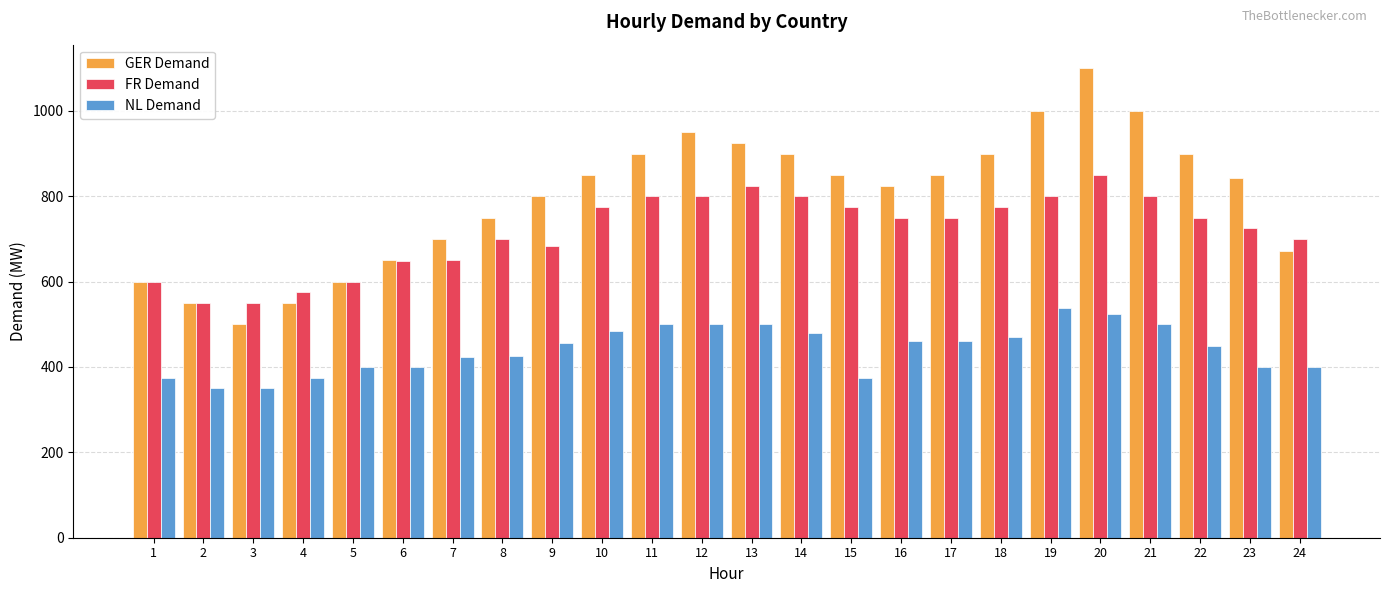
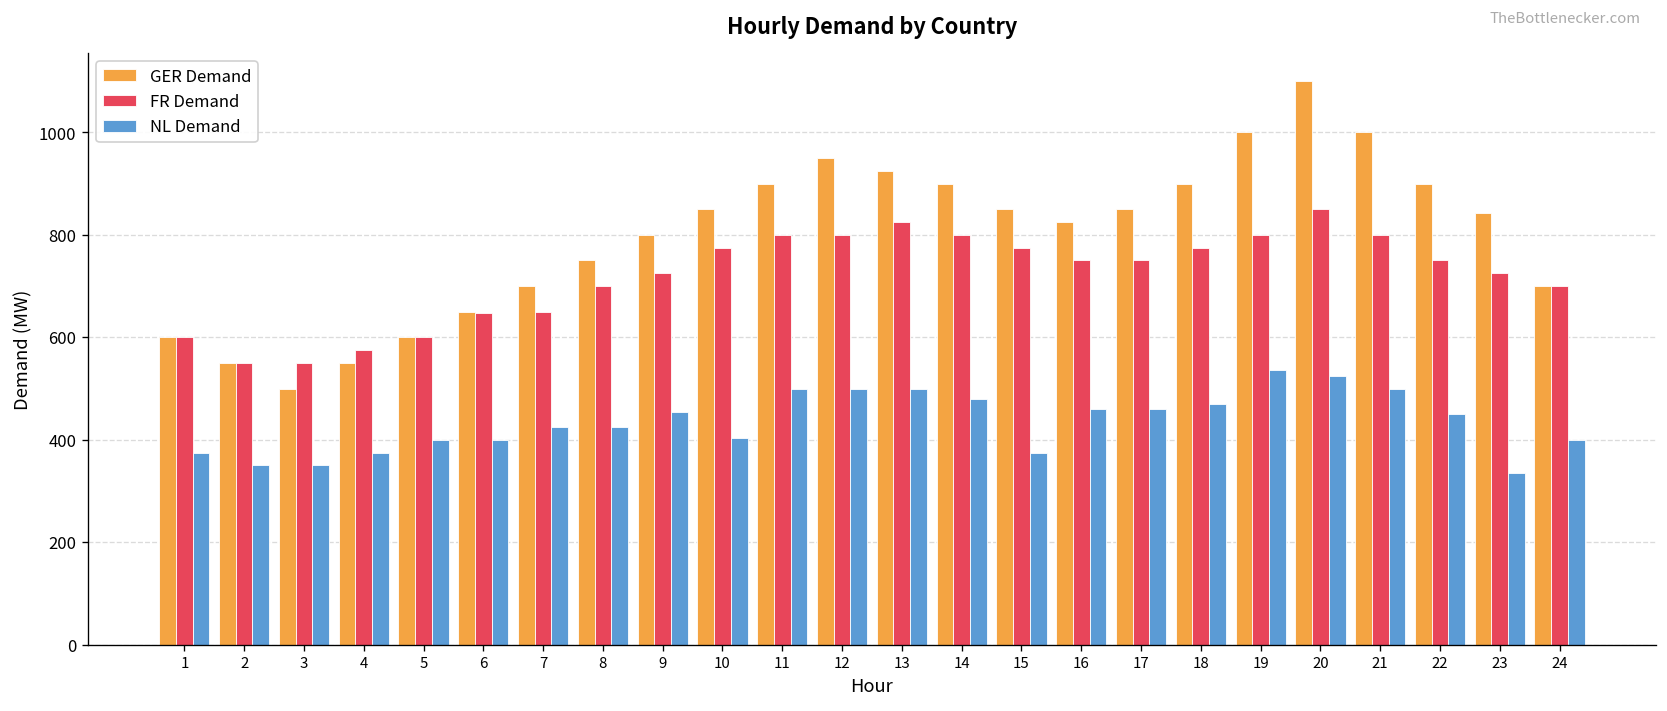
  {
    "GER Demand": {
      "1": 600,
      "2": 550,
      "3": 500,
      "4": 550,
      "5": 600,
      "6": 650,
      "7": 700,
      "8": 750,
      "9": 800,
      "10": 850,
      "11": 900,
      "12": 950,
      "13": 930,
      "14": 900,
      "15": 850,
      "16": 830,
      "17": 850,
      "18": 900,
      "19": 1000,
      "20": 1100,
      "21": 1000,
      "22": 900,
      "23": 840,
-     "24": 670
+     "24": 700
    },
    "FR Demand": {
      "1": 600,
      "2": 550,
      "3": 550,
      "4": 580,
      "5": 600,
      "6": 650,
      "7": 650,
      "8": 700,
-     "9": 680,
+     "9": 730,
      "10": 780,
      "11": 800,
      "12": 800,
      "13": 830,
      "14": 800,
      "15": 780,
      "16": 750,
      "17": 750,
      "18": 780,
      "19": 800,
      "20": 850,
      "21": 800,
      "22": 750,
      "23": 730,
      "24": 700
    },
    "NL Demand": {
      "1": 380,
      "2": 350,
      "3": 350,
      "4": 380,
      "5": 400,
      "6": 400,
      "7": 420,
      "8": 430,
      "9": 460,
-     "10": 490,
+     "10": 400,
      "11": 500,
      "12": 500,
      "13": 500,
      "14": 480,
      "15": 380,
      "16": 460,
      "17": 460,
      "18": 470,
      "19": 540,
      "20": 530,
      "21": 500,
      "22": 450,
-     "23": 400,
+     "23": 340,
      "24": 400
    }
  }
